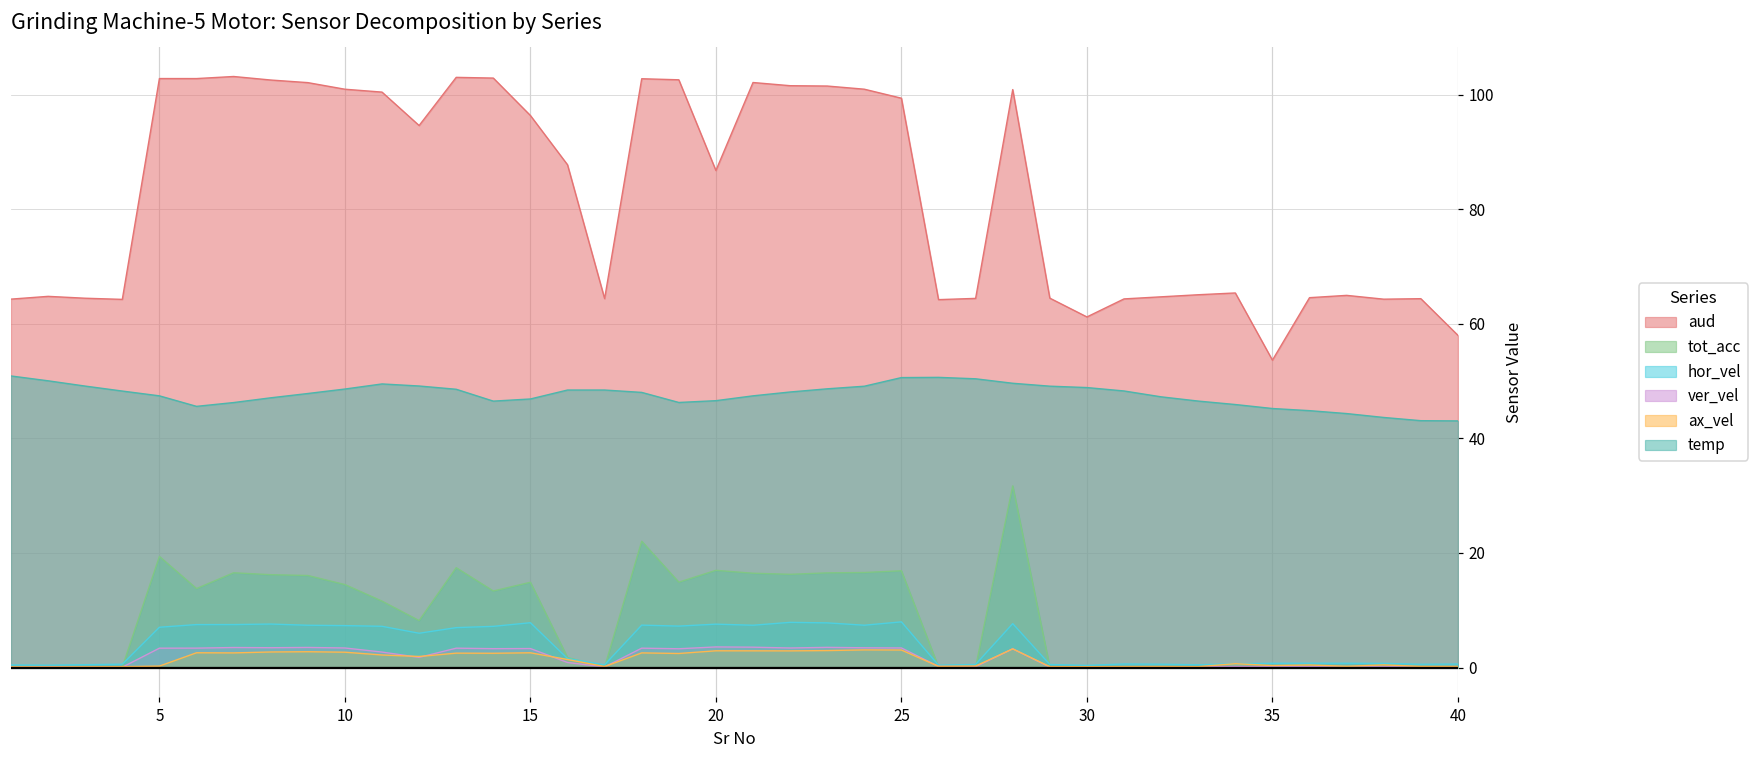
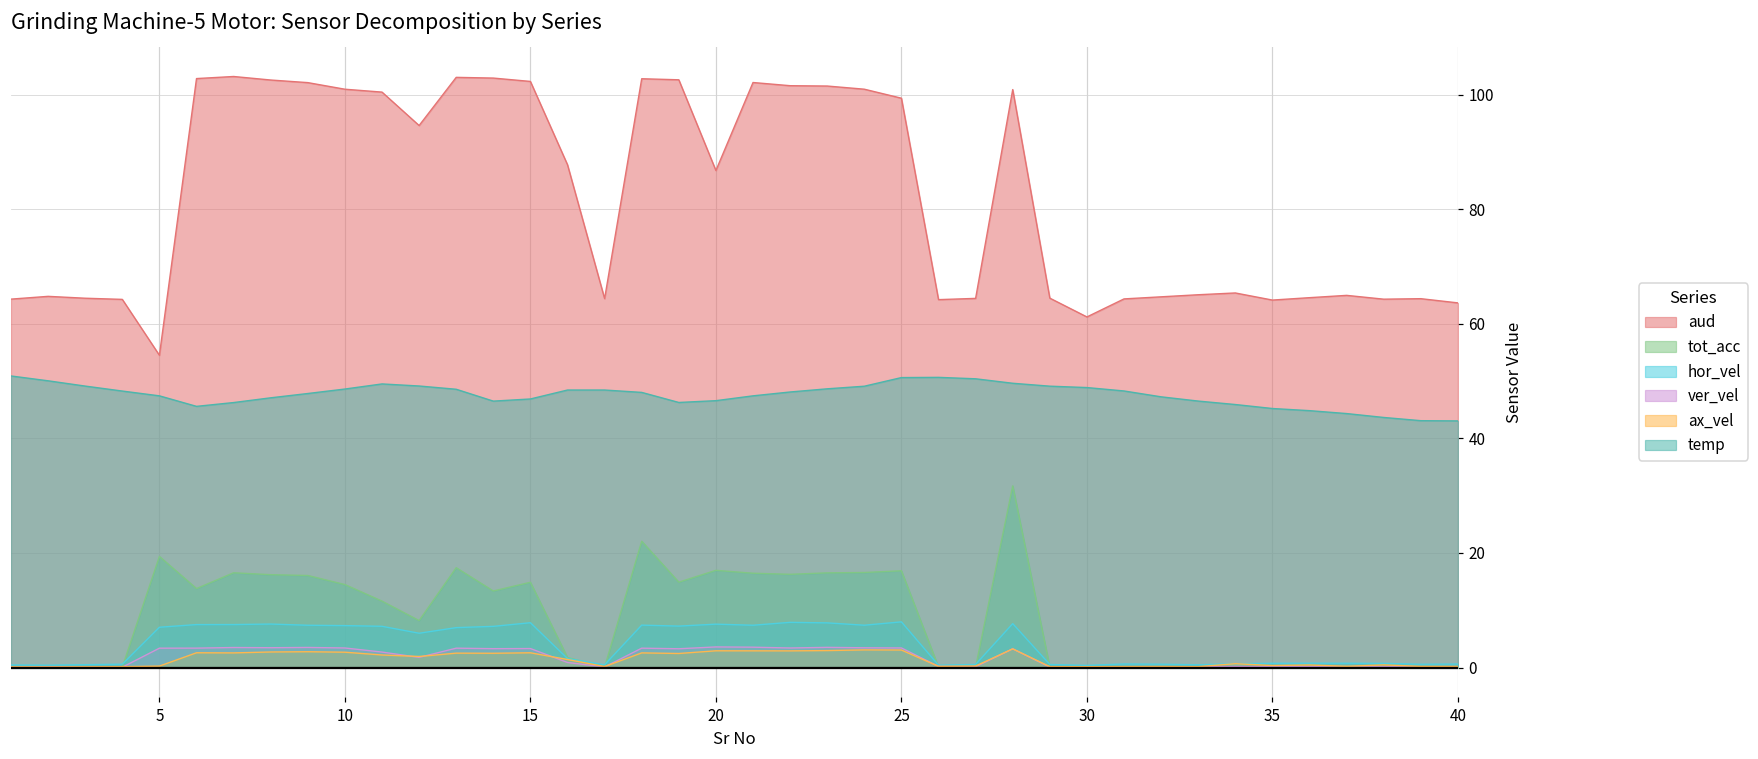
  {
    "aud": {
-     "5": 103,
+     "5": 55,
      "10": 101,
-     "15": 96,
+     "15": 102,
      "20": 87,
      "25": 99,
      "30": 61,
-     "35": 54,
-     "40": 58
+     "35": 64,
+     "40": 64
    },
    "ver_vel": {
      "5": 3,
      "10": 3,
      "15": 3,
      "20": 4
    },
    "ax_vel": {
      "5": 0,
      "10": 3,
      "15": 3,
      "20": 3
    }
  }
